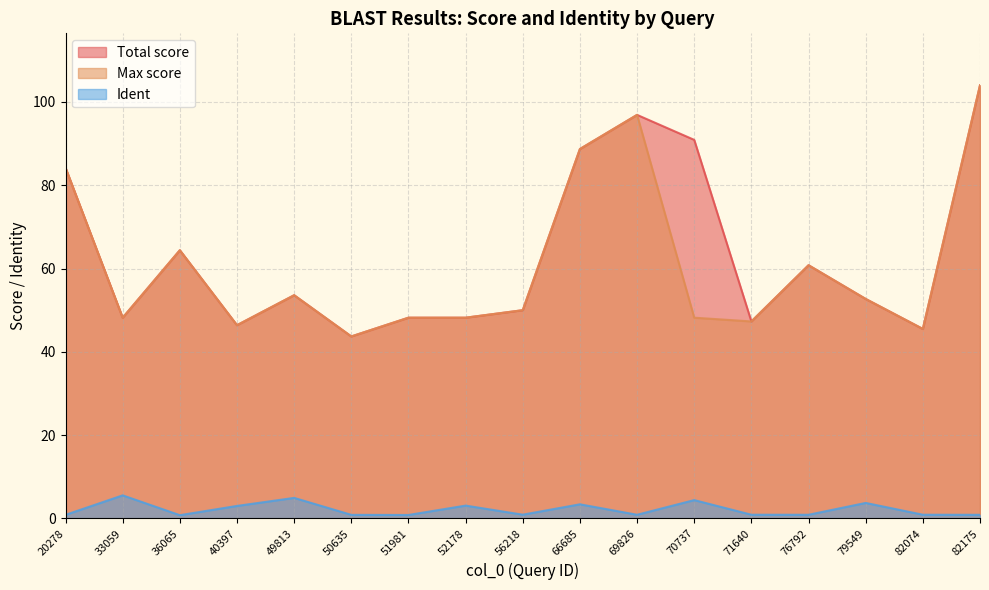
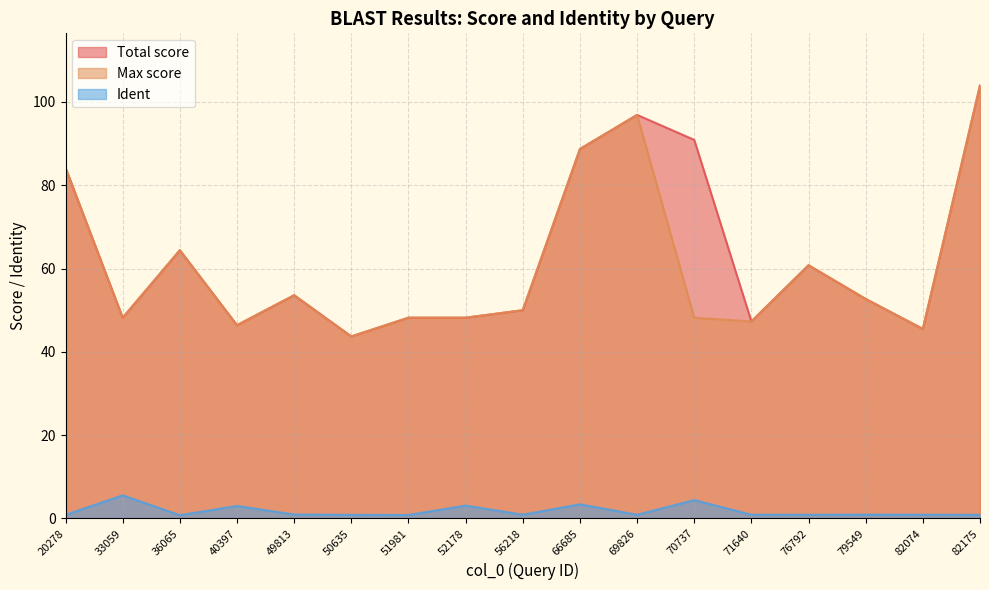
  {
    "Ident": {
      "20278": 1,
      "33059": 6,
      "36065": 1,
      "40397": 3,
-     "49813": 5,
+     "49813": 1,
      "50635": 1,
      "51981": 1,
      "52178": 3,
      "56218": 1,
      "66685": 3,
      "69826": 1,
      "70737": 4,
      "71640": 1,
      "76792": 1,
-     "79549": 4,
+     "79549": 1,
      "82074": 1,
      "82175": 1
    }
  }
